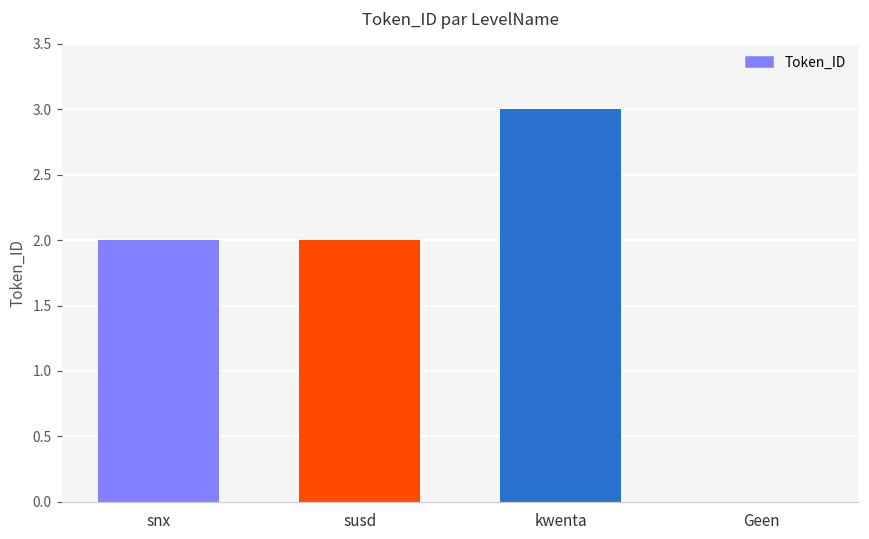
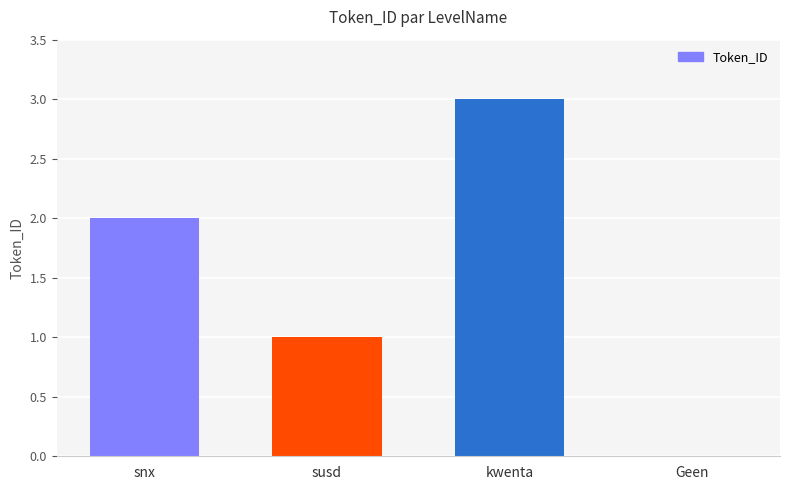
  {
    "snx": 2,
-   "susd": 2,
+   "susd": 1,
    "kwenta": 3,
    "Geen": 0
  }
